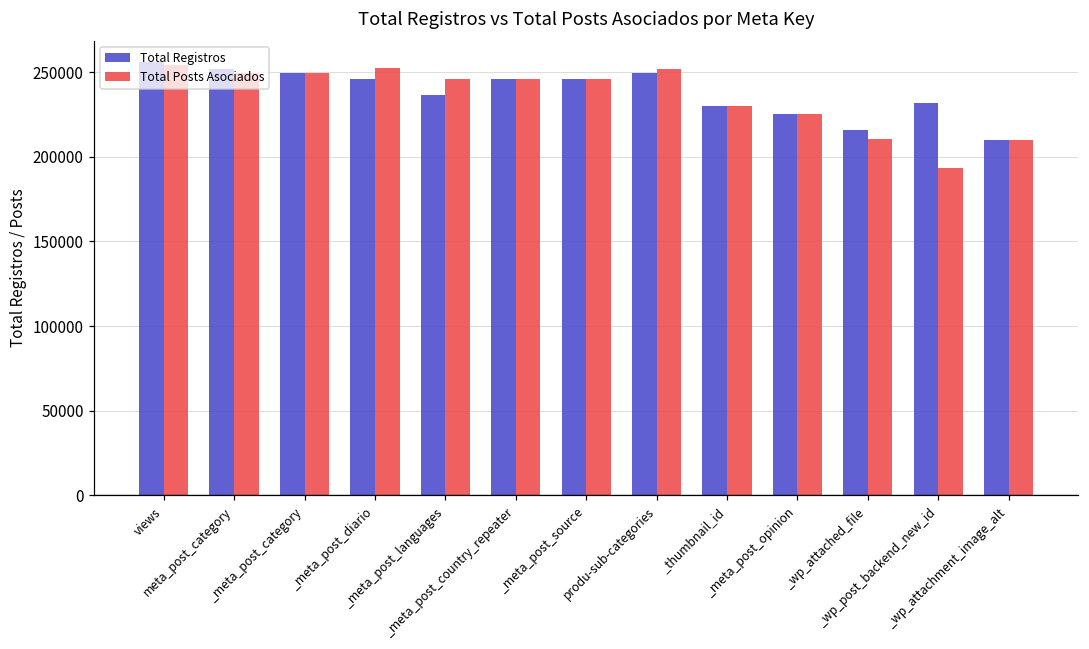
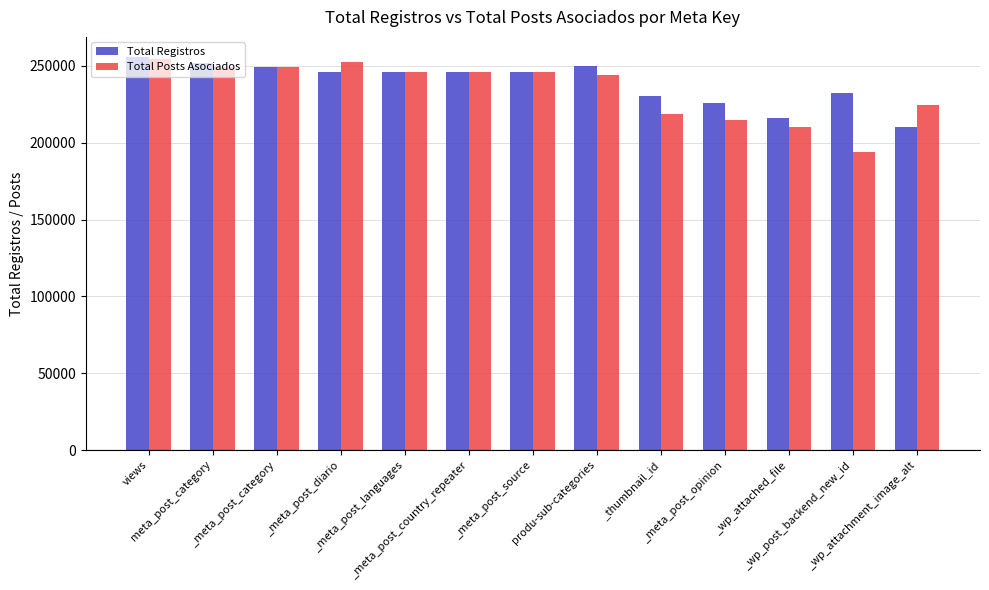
  {
    "Total Registros": {
      "_meta_post_category": 249000,
      "_meta_post_diario": 246000,
-     "_meta_post_languages": 236000,
+     "_meta_post_languages": 246000,
      "_meta_post_country_repeater": 246000,
      "_meta_post_source": 246000,
      "produ-sub-categories": 250000,
      "_thumbnail_id": 230000,
      "_meta_post_opinion": 225000,
      "_wp_attached_file": 216000,
      "_wp_post_backend_new_id": 232000,
      "_wp_attachment_image_alt": 210000
    },
    "Total Posts Asociados": {
      "_meta_post_category": 249000,
      "_meta_post_diario": 252000,
      "_meta_post_languages": 246000,
      "_meta_post_country_repeater": 246000,
      "_meta_post_source": 246000,
-     "produ-sub-categories": 252000,
-     "_thumbnail_id": 230000,
-     "_meta_post_opinion": 225000,
+     "produ-sub-categories": 244000,
+     "_thumbnail_id": 219000,
+     "_meta_post_opinion": 215000,
      "_wp_attached_file": 210000,
      "_wp_post_backend_new_id": 194000,
-     "_wp_attachment_image_alt": 210000
+     "_wp_attachment_image_alt": 224000
    }
  }
